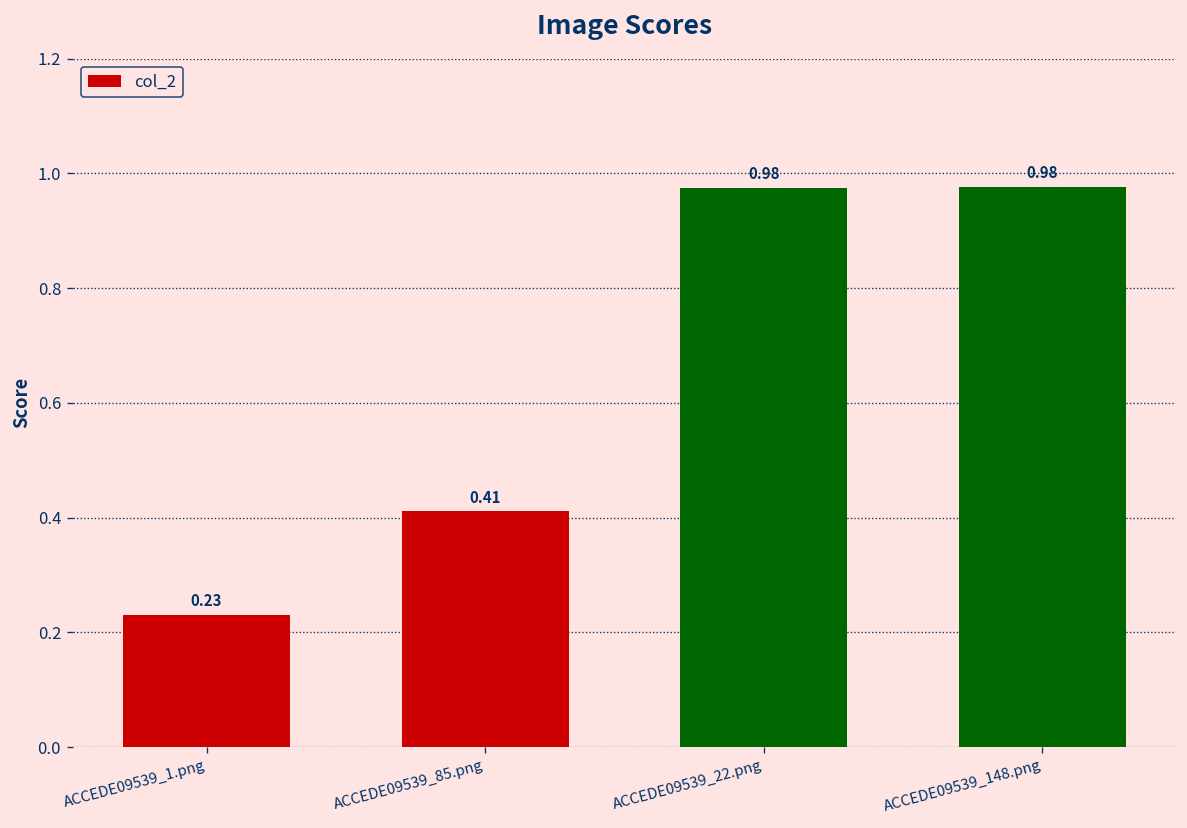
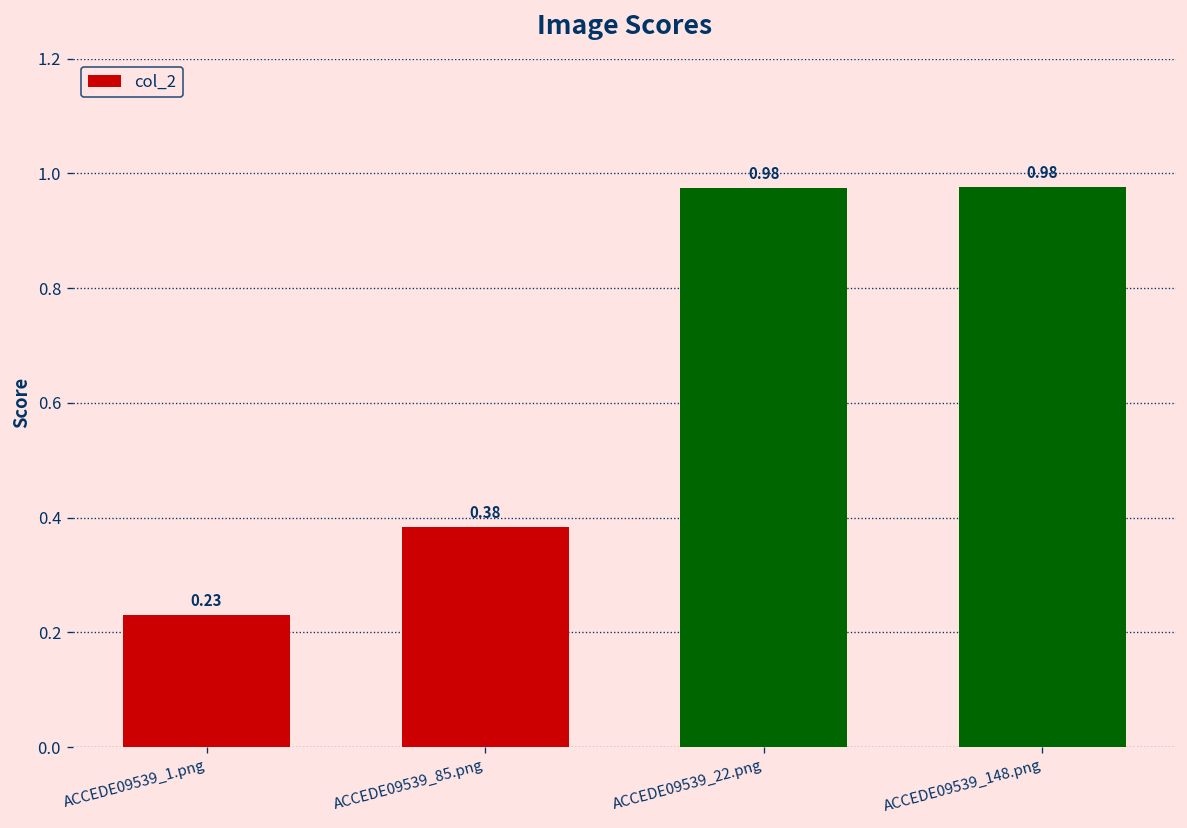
  {
    "ACCEDE09539_1.png": 0.23,
-   "ACCEDE09539_85.png": 0.41,
+   "ACCEDE09539_85.png": 0.38,
    "ACCEDE09539_22.png": 0.98,
    "ACCEDE09539_148.png": 0.98
  }
